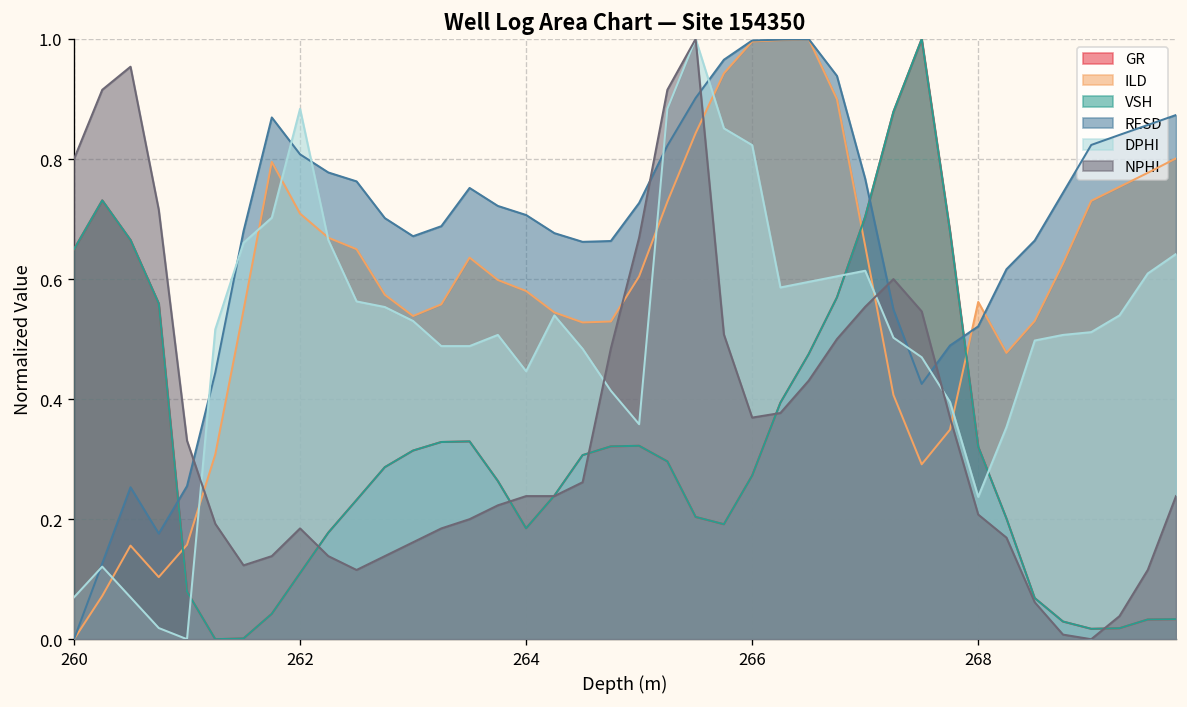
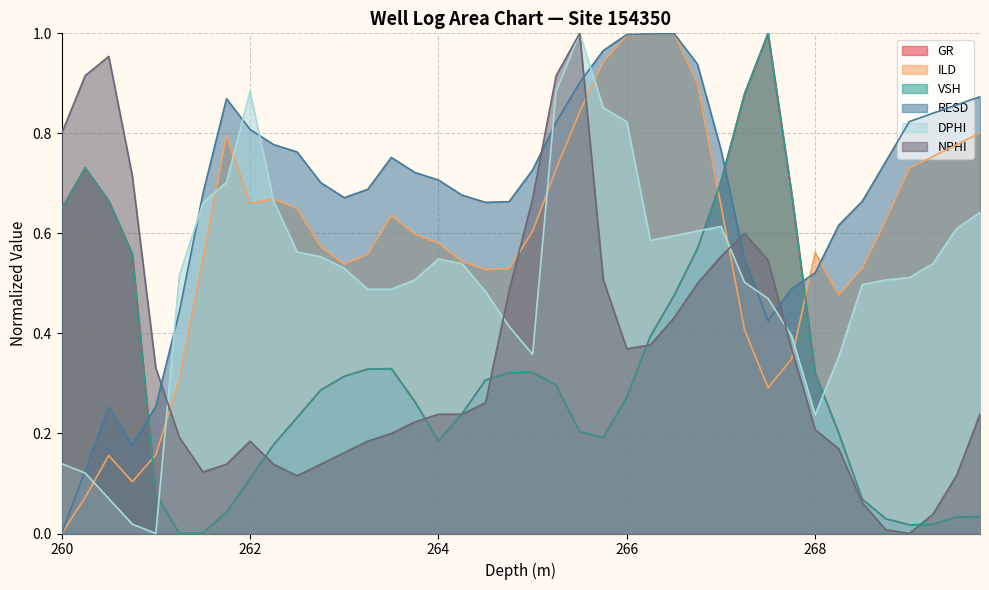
  {
    "ILD": {
-     "262": 0.71,
+     "262": 0.66,
      "264": 0.58,
      "268": 0.56
    },
    "DPHI": {
-     "260": 0.07,
+     "260": 0.14,
      "262": 0.88,
-     "264": 0.45,
+     "264": 0.55,
      "266": 0.82,
      "268": 0.24
    }
  }
